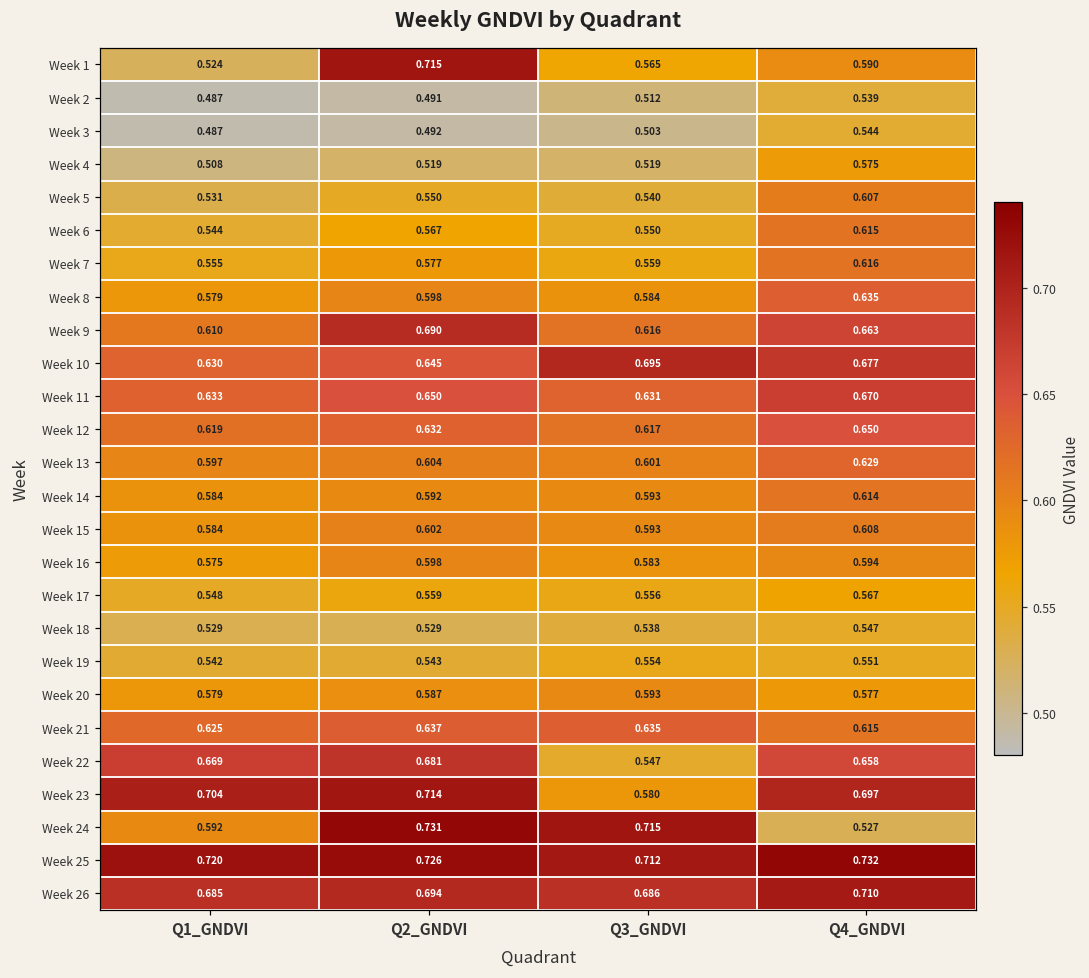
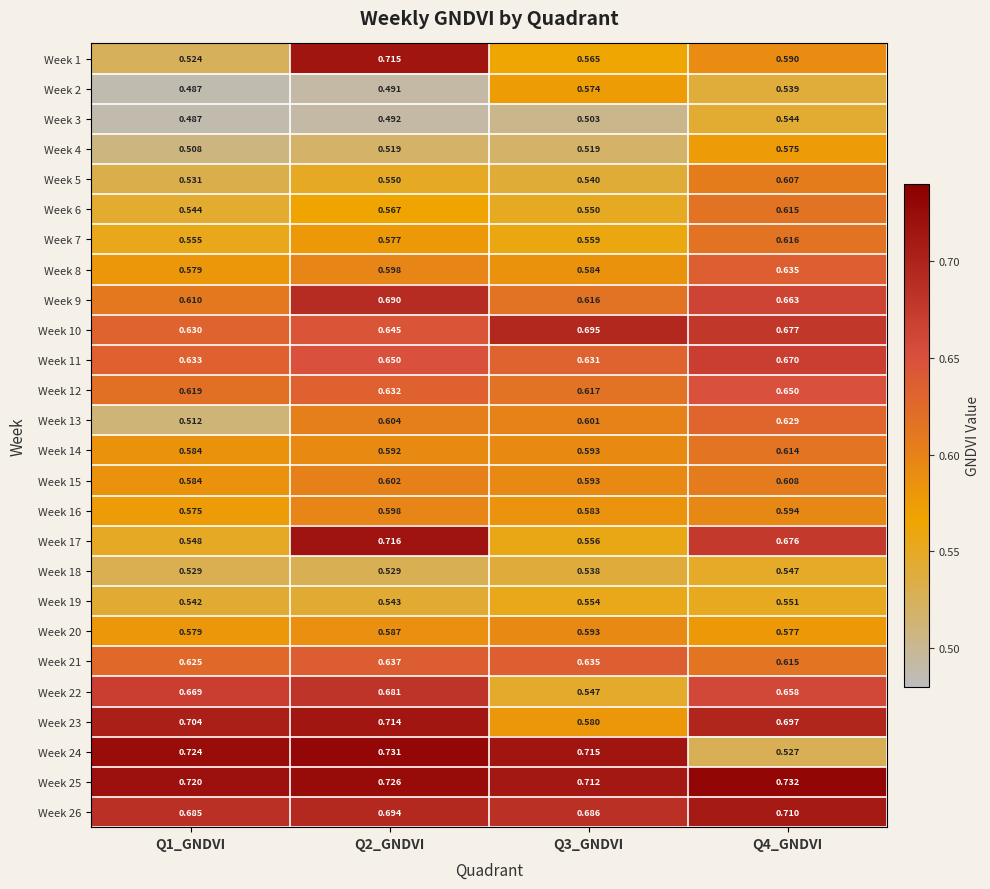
  {
    "Week 1": {
      "Q1_GNDVI": 0.524,
      "Q2_GNDVI": 0.715,
      "Q3_GNDVI": 0.565,
      "Q4_GNDVI": 0.590
    },
    "Week 2": {
      "Q1_GNDVI": 0.487,
      "Q2_GNDVI": 0.491,
-     "Q3_GNDVI": 0.512,
+     "Q3_GNDVI": 0.574,
      "Q4_GNDVI": 0.539
    },
    "Week 3": {
      "Q1_GNDVI": 0.487,
      "Q2_GNDVI": 0.492,
      "Q3_GNDVI": 0.503,
      "Q4_GNDVI": 0.544
    },
    "Week 4": {
      "Q1_GNDVI": 0.508,
      "Q2_GNDVI": 0.519,
      "Q3_GNDVI": 0.519,
      "Q4_GNDVI": 0.575
    },
    "Week 5": {
      "Q1_GNDVI": 0.531,
      "Q2_GNDVI": 0.550,
      "Q3_GNDVI": 0.540,
      "Q4_GNDVI": 0.607
    },
    "Week 6": {
      "Q1_GNDVI": 0.544,
      "Q2_GNDVI": 0.567,
      "Q3_GNDVI": 0.550,
      "Q4_GNDVI": 0.615
    },
    "Week 7": {
      "Q1_GNDVI": 0.555,
      "Q2_GNDVI": 0.577,
      "Q3_GNDVI": 0.559,
      "Q4_GNDVI": 0.616
    },
    "Week 8": {
      "Q1_GNDVI": 0.579,
      "Q2_GNDVI": 0.598,
      "Q3_GNDVI": 0.584,
      "Q4_GNDVI": 0.635
    },
    "Week 9": {
      "Q1_GNDVI": 0.610,
      "Q2_GNDVI": 0.690,
      "Q3_GNDVI": 0.616,
      "Q4_GNDVI": 0.663
    },
    "Week 10": {
      "Q1_GNDVI": 0.630,
      "Q2_GNDVI": 0.645,
      "Q3_GNDVI": 0.695,
      "Q4_GNDVI": 0.677
    },
    "Week 11": {
      "Q1_GNDVI": 0.633,
      "Q2_GNDVI": 0.650,
      "Q3_GNDVI": 0.631,
      "Q4_GNDVI": 0.670
    },
    "Week 12": {
      "Q1_GNDVI": 0.619,
      "Q2_GNDVI": 0.632,
      "Q3_GNDVI": 0.617,
      "Q4_GNDVI": 0.650
    },
    "Week 13": {
-     "Q1_GNDVI": 0.597,
+     "Q1_GNDVI": 0.512,
      "Q2_GNDVI": 0.604,
      "Q3_GNDVI": 0.601,
      "Q4_GNDVI": 0.629
    },
    "Week 14": {
      "Q1_GNDVI": 0.584,
      "Q2_GNDVI": 0.592,
      "Q3_GNDVI": 0.593,
      "Q4_GNDVI": 0.614
    },
    "Week 15": {
      "Q1_GNDVI": 0.584,
      "Q2_GNDVI": 0.602,
      "Q3_GNDVI": 0.593,
      "Q4_GNDVI": 0.608
    },
    "Week 16": {
      "Q1_GNDVI": 0.575,
      "Q2_GNDVI": 0.598,
      "Q3_GNDVI": 0.583,
      "Q4_GNDVI": 0.594
    },
    "Week 17": {
      "Q1_GNDVI": 0.548,
-     "Q2_GNDVI": 0.559,
+     "Q2_GNDVI": 0.716,
      "Q3_GNDVI": 0.556,
-     "Q4_GNDVI": 0.567
+     "Q4_GNDVI": 0.676
    },
    "Week 18": {
      "Q1_GNDVI": 0.529,
      "Q2_GNDVI": 0.529,
      "Q3_GNDVI": 0.538,
      "Q4_GNDVI": 0.547
    },
    "Week 19": {
      "Q1_GNDVI": 0.542,
      "Q2_GNDVI": 0.543,
      "Q3_GNDVI": 0.554,
      "Q4_GNDVI": 0.551
    },
    "Week 20": {
      "Q1_GNDVI": 0.579,
      "Q2_GNDVI": 0.587,
      "Q3_GNDVI": 0.593,
      "Q4_GNDVI": 0.577
    },
    "Week 21": {
      "Q1_GNDVI": 0.625,
      "Q2_GNDVI": 0.637,
      "Q3_GNDVI": 0.635,
      "Q4_GNDVI": 0.615
    },
    "Week 22": {
      "Q1_GNDVI": 0.669,
      "Q2_GNDVI": 0.681,
      "Q3_GNDVI": 0.547,
      "Q4_GNDVI": 0.658
    },
    "Week 23": {
      "Q1_GNDVI": 0.704,
      "Q2_GNDVI": 0.714,
      "Q3_GNDVI": 0.580,
      "Q4_GNDVI": 0.697
    },
    "Week 24": {
-     "Q1_GNDVI": 0.592,
+     "Q1_GNDVI": 0.724,
      "Q2_GNDVI": 0.731,
      "Q3_GNDVI": 0.715,
      "Q4_GNDVI": 0.527
    },
    "Week 25": {
      "Q1_GNDVI": 0.720,
      "Q2_GNDVI": 0.726,
      "Q3_GNDVI": 0.712,
      "Q4_GNDVI": 0.732
    },
    "Week 26": {
      "Q1_GNDVI": 0.685,
      "Q2_GNDVI": 0.694,
      "Q3_GNDVI": 0.686,
      "Q4_GNDVI": 0.710
    }
  }
